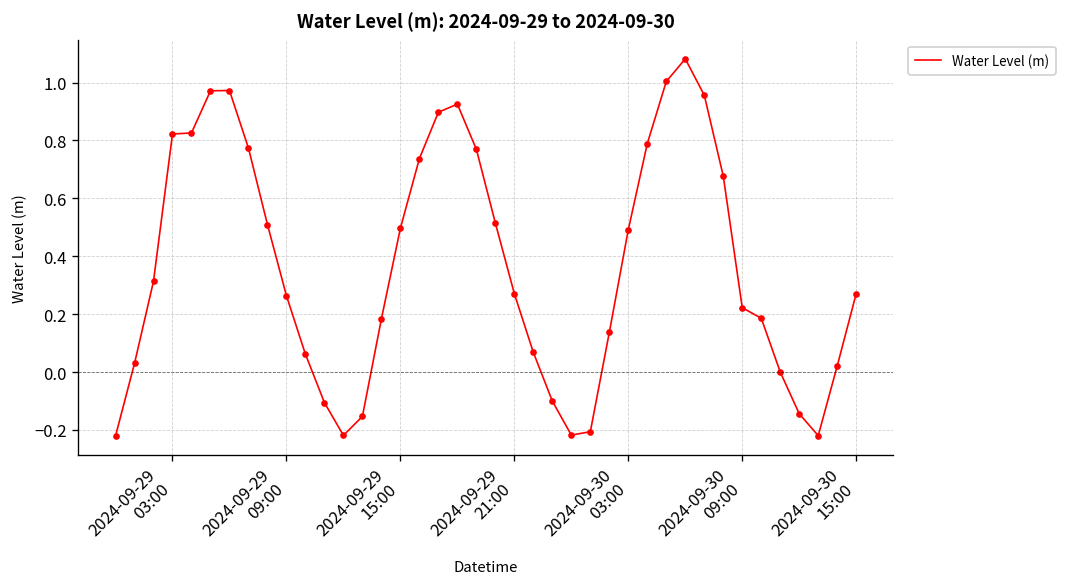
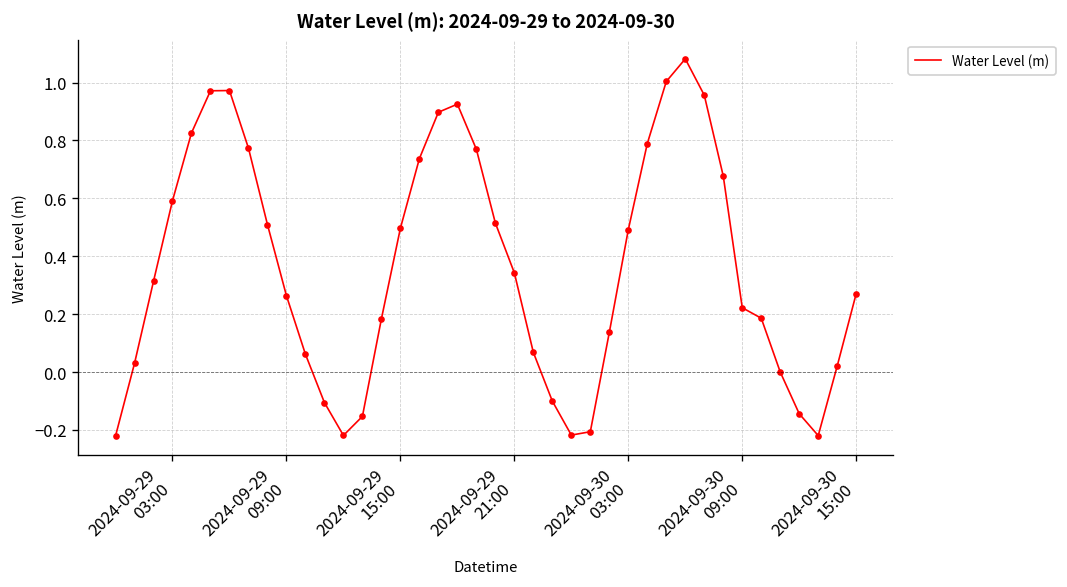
  {
-   "2024-09-29 03:00": 0.82,
+   "2024-09-29 03:00": 0.59,
    "2024-09-29 09:00": 0.26,
    "2024-09-29 15:00": 0.50,
-   "2024-09-29 21:00": 0.27,
+   "2024-09-29 21:00": 0.34,
    "2024-09-30 03:00": 0.49,
    "2024-09-30 09:00": 0.22,
    "2024-09-30 15:00": 0.27
  }
